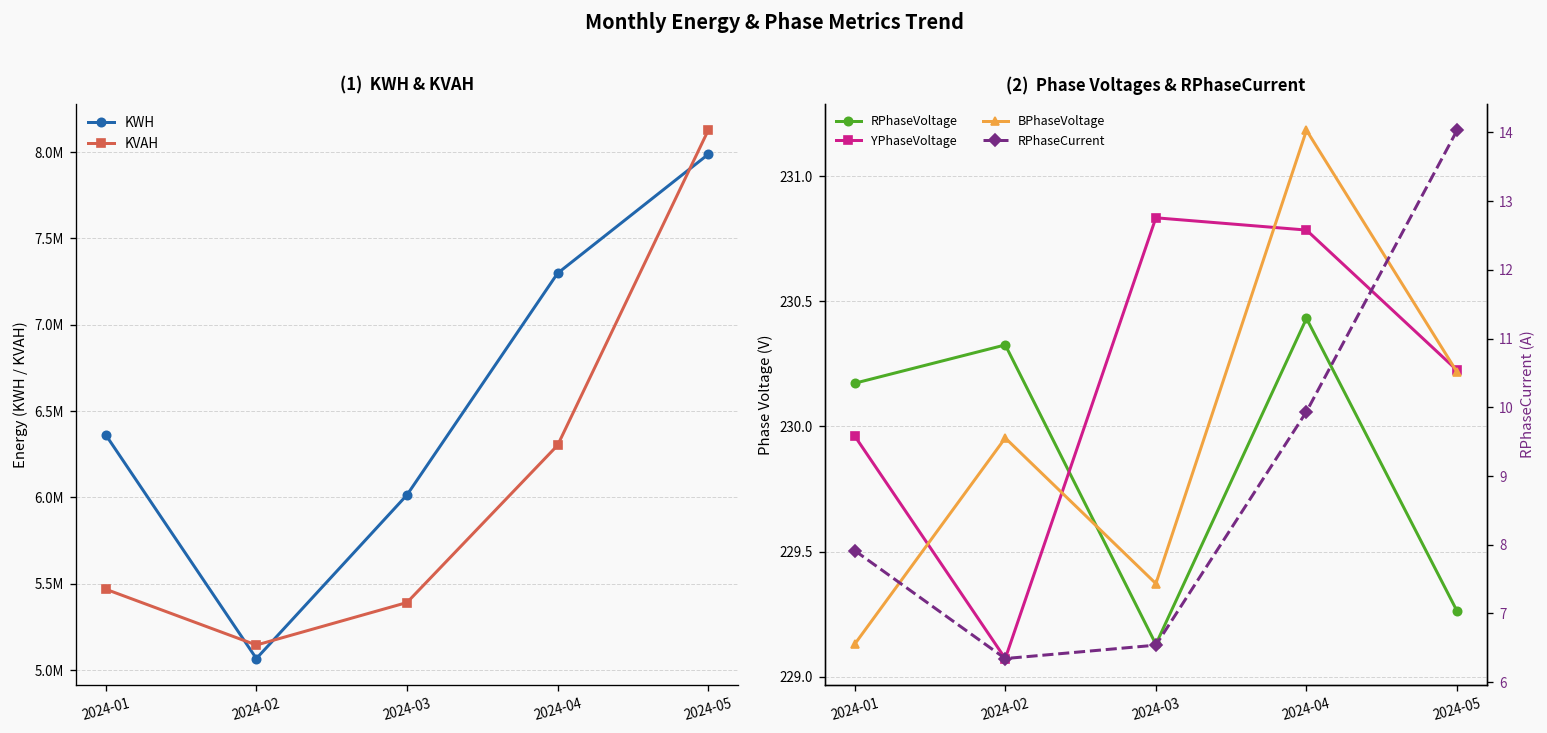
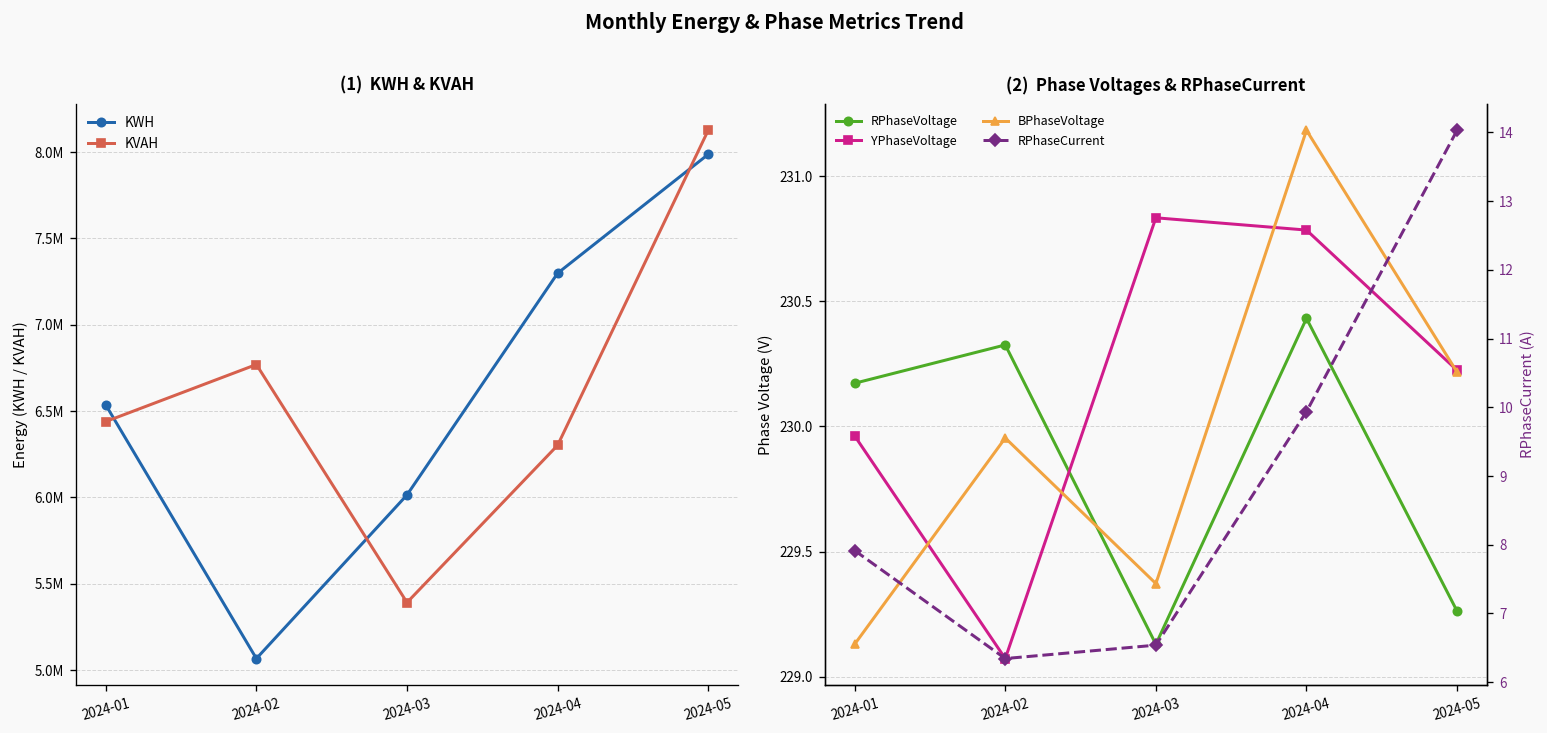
  {
    "(1) KWH & KVAH": {
      "KWH": {
-       "2024-01": 6360000,
+       "2024-01": 6530000,
        "2024-02": 5070000,
        "2024-03": 6010000,
        "2024-04": 7300000,
        "2024-05": 7990000
      },
      "KVAH": {
-       "2024-01": 5470000,
-       "2024-02": 5140000,
+       "2024-01": 6440000,
+       "2024-02": 6770000,
        "2024-03": 5390000,
        "2024-04": 6300000,
        "2024-05": 8130000
      }
    }
  }
